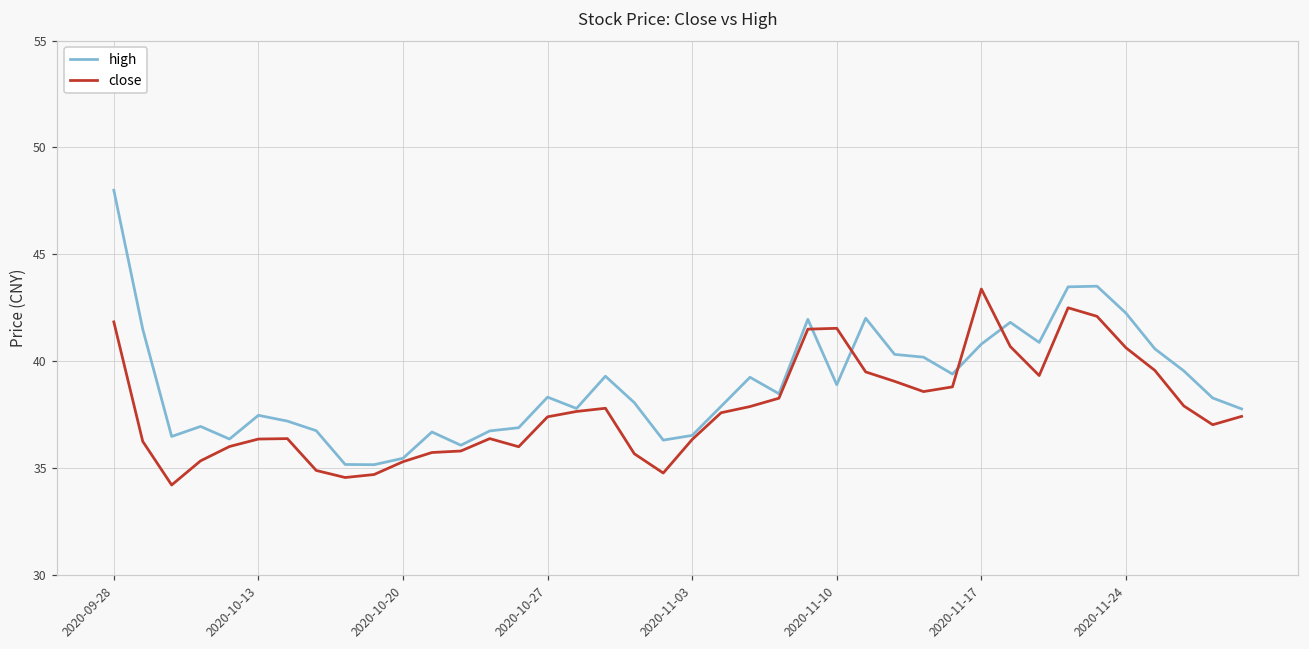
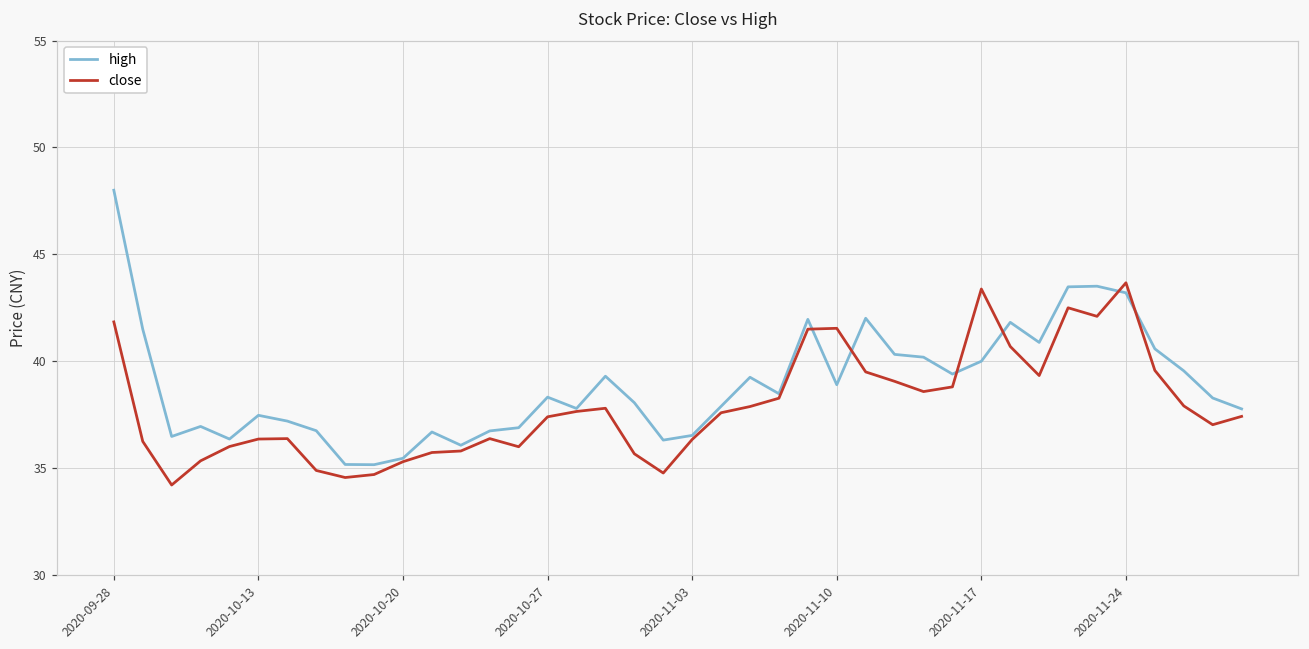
  {
    "high": {
      "2020-09-28": 48.0,
      "2020-10-13": 37.5,
      "2020-10-20": 35.5,
      "2020-10-27": 38.3,
      "2020-11-03": 36.5,
      "2020-11-10": 38.9,
-     "2020-11-17": 40.8,
-     "2020-11-24": 42.3
+     "2020-11-17": 40.0,
+     "2020-11-24": 43.2
    },
    "close": {
      "2020-09-28": 41.8,
      "2020-10-13": 36.4,
      "2020-10-20": 35.3,
      "2020-10-27": 37.4,
      "2020-11-03": 36.3,
      "2020-11-10": 41.5,
      "2020-11-17": 43.4,
-     "2020-11-24": 40.6
+     "2020-11-24": 43.7
    }
  }
